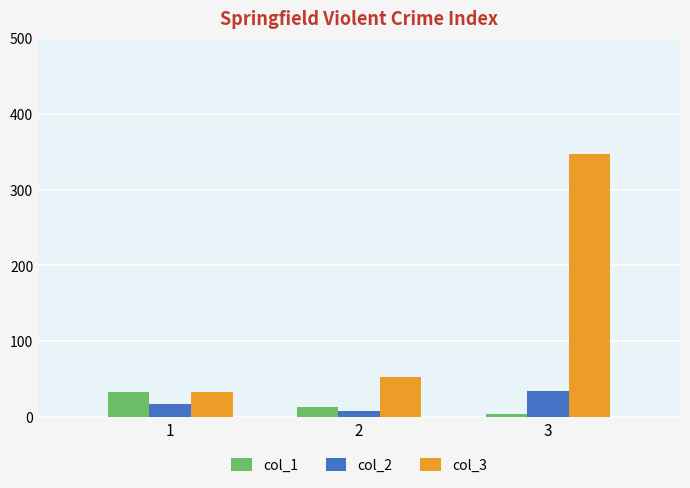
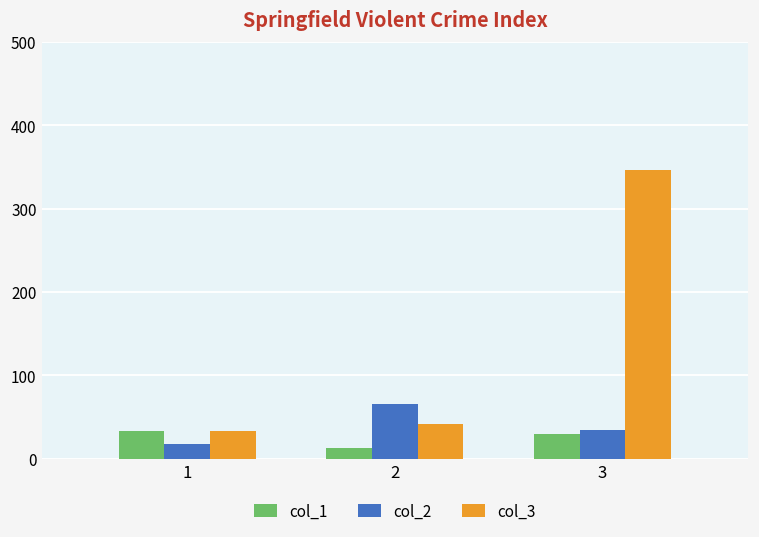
  {
    "col_1": {
      "1": 30,
      "2": 10,
-     "3": 0
+     "3": 30
    },
    "col_2": {
      "1": 20,
-     "2": 10,
+     "2": 70,
      "3": 30
    },
    "col_3": {
      "1": 30,
-     "2": 50,
+     "2": 40,
      "3": 350
    }
  }
